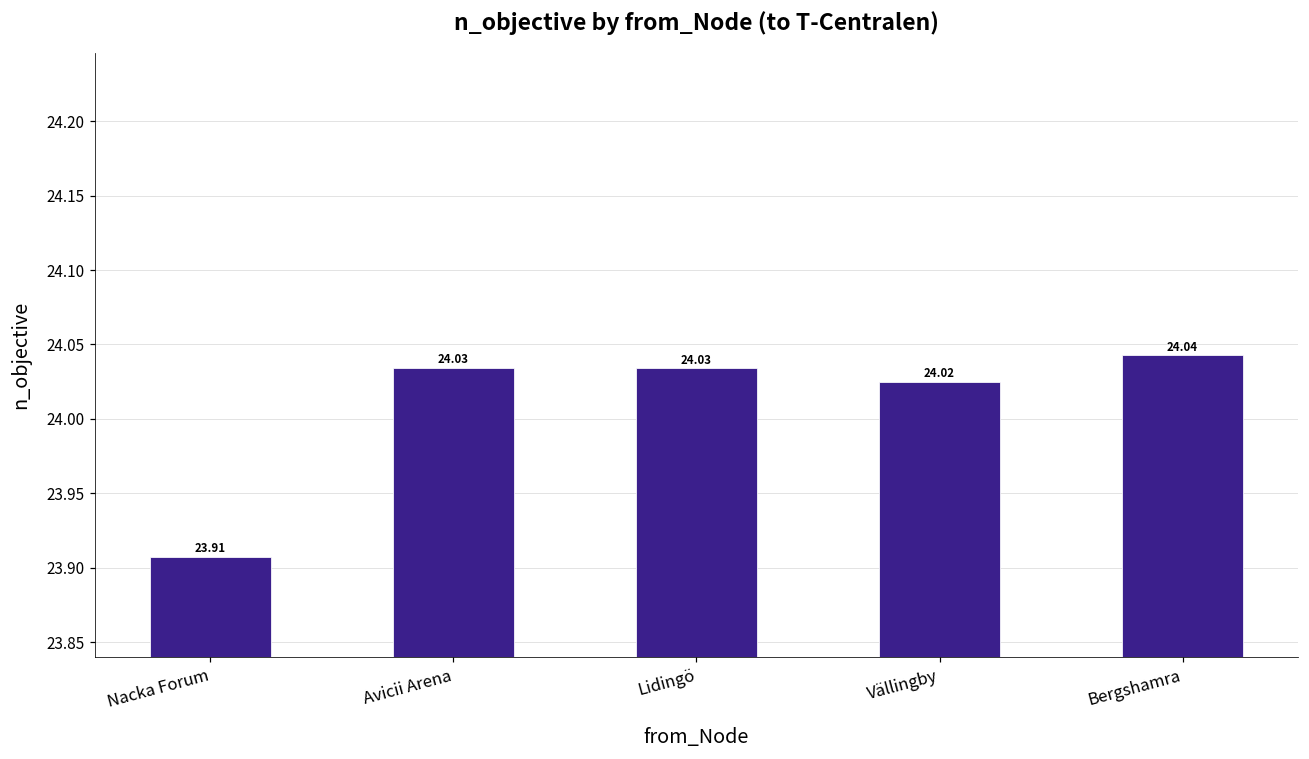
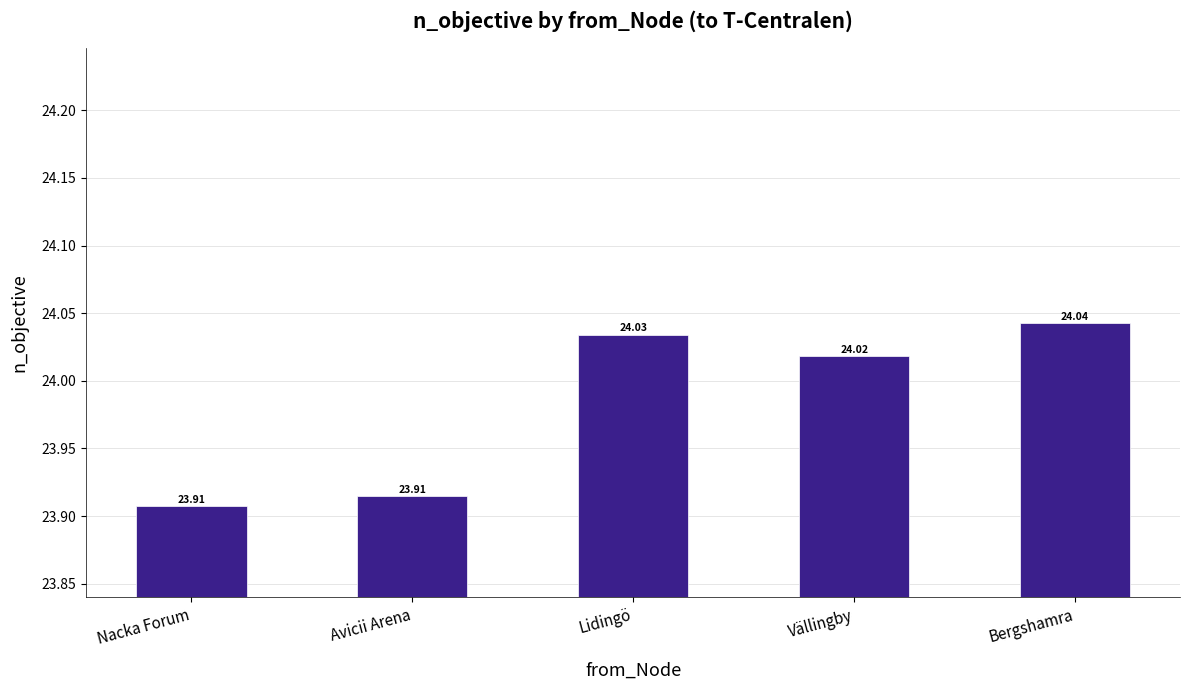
  {
    "Nacka Forum": 23.91,
-   "Avicii Arena": 24.03,
+   "Avicii Arena": 23.91,
    "Lidingö": 24.03,
-   "Vällingby": 24.025,
+   "Vällingby": 24.018,
    "Bergshamra": 24.04
  }
